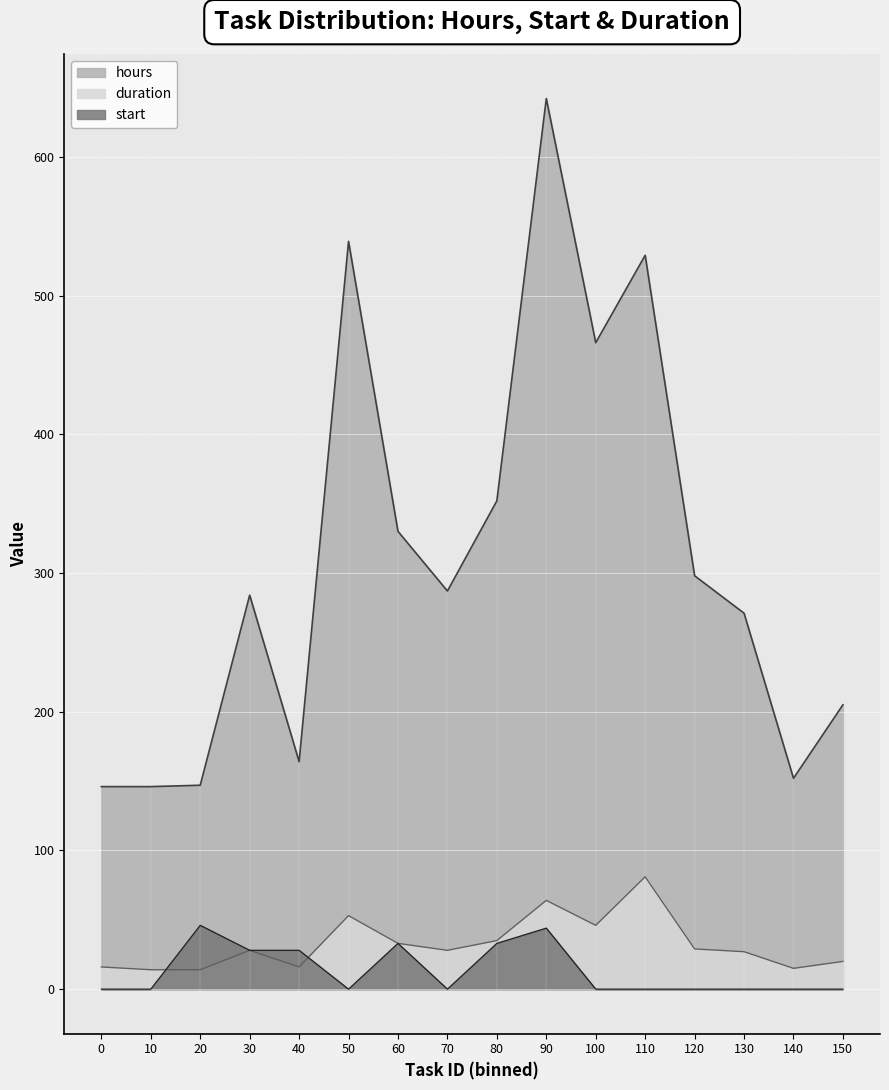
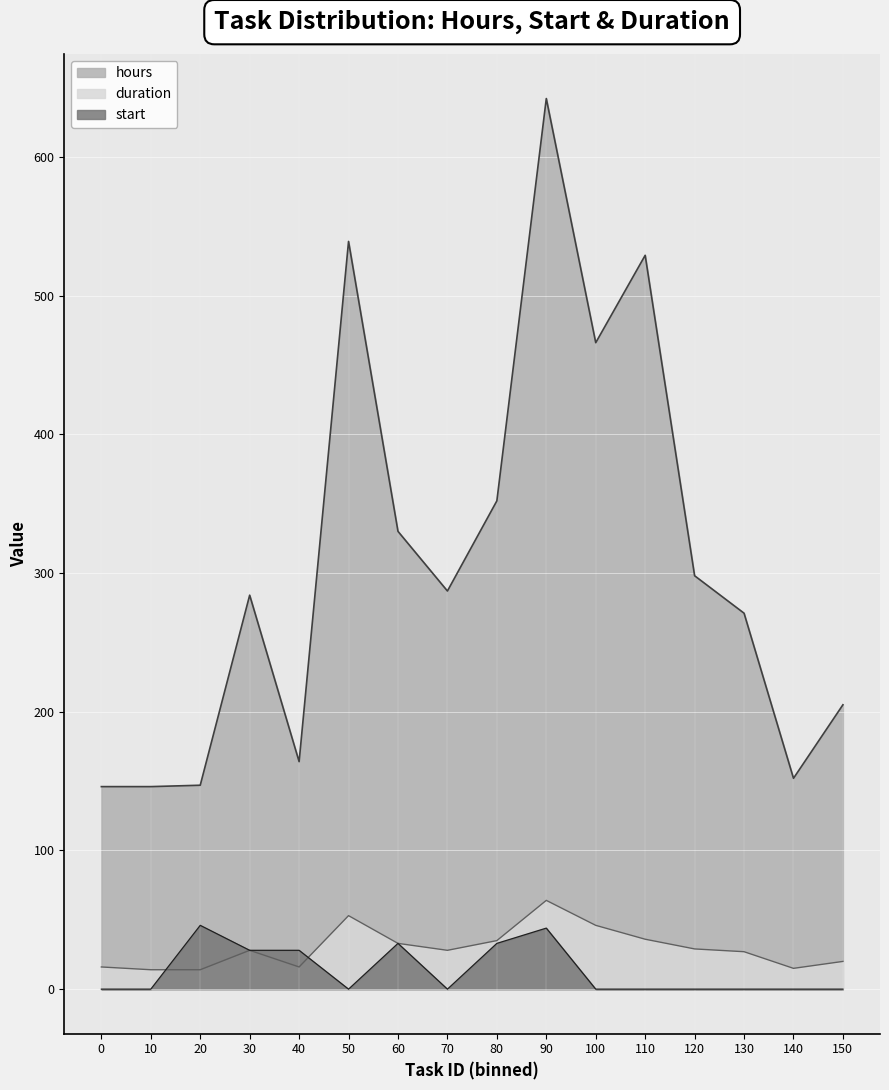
  {
    "hours": {
      "0": 146,
      "10": 146,
      "20": 147,
      "30": 284,
      "40": 164,
      "50": 539,
      "60": 330,
      "70": 287,
      "80": 352,
      "90": 642,
      "100": 466,
      "110": 529,
      "120": 298,
      "130": 271,
      "140": 152,
      "150": 205
    },
    "duration": {
      "0": 16,
      "10": 14,
      "20": 14,
      "40": 16,
      "50": 53,
      "70": 28,
      "80": 35,
      "90": 64,
      "100": 46,
-     "110": 81,
+     "110": 36,
      "120": 29,
      "130": 27,
      "140": 15,
      "150": 20
    },
    "start": {
      "0": 0,
      "10": 0,
      "20": 46,
      "40": 28,
      "50": 0,
      "70": 0,
      "80": 33,
      "90": 44,
      "100": 0,
      "110": 0,
      "120": 0,
      "130": 0,
      "140": 0,
      "150": 0
    }
  }
